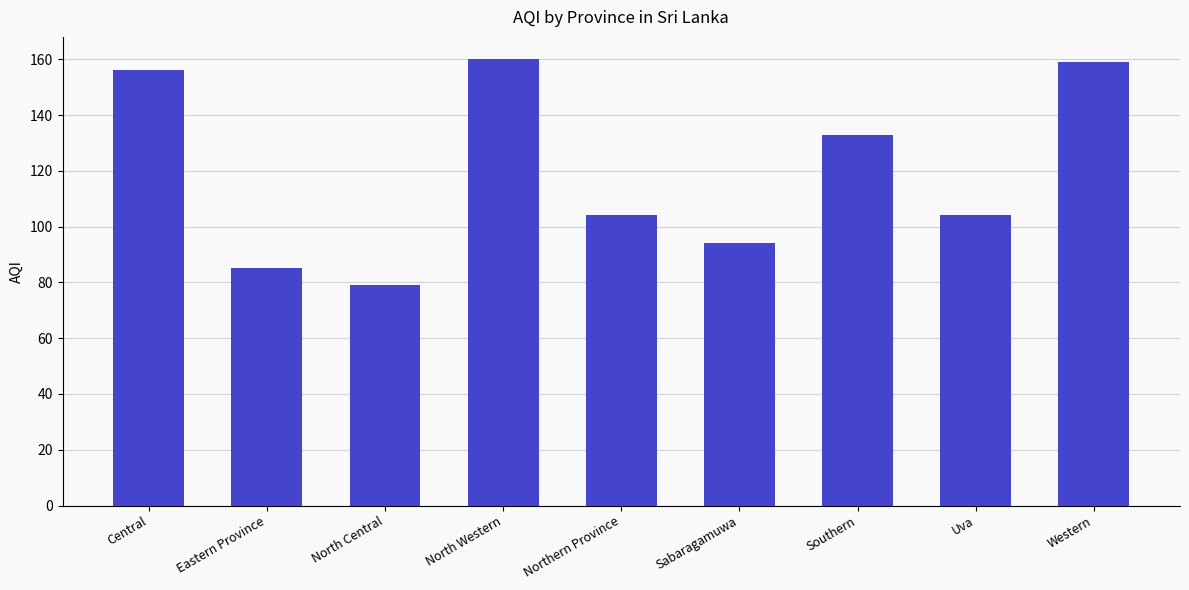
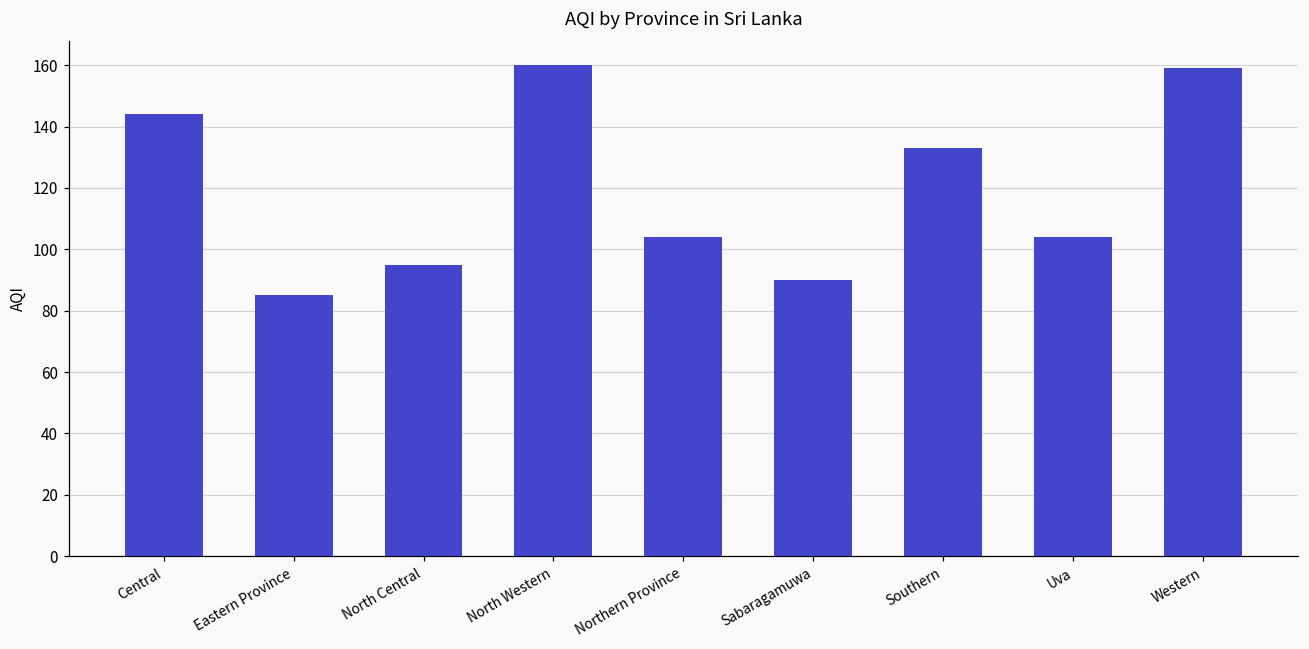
  {
-   "Central": 156,
+   "Central": 144,
    "Eastern Province": 85,
-   "North Central": 79,
+   "North Central": 95,
    "North Western": 160,
    "Northern Province": 104,
-   "Sabaragamuwa": 94,
+   "Sabaragamuwa": 90,
    "Southern": 133,
    "Uva": 104,
    "Western": 159
  }
